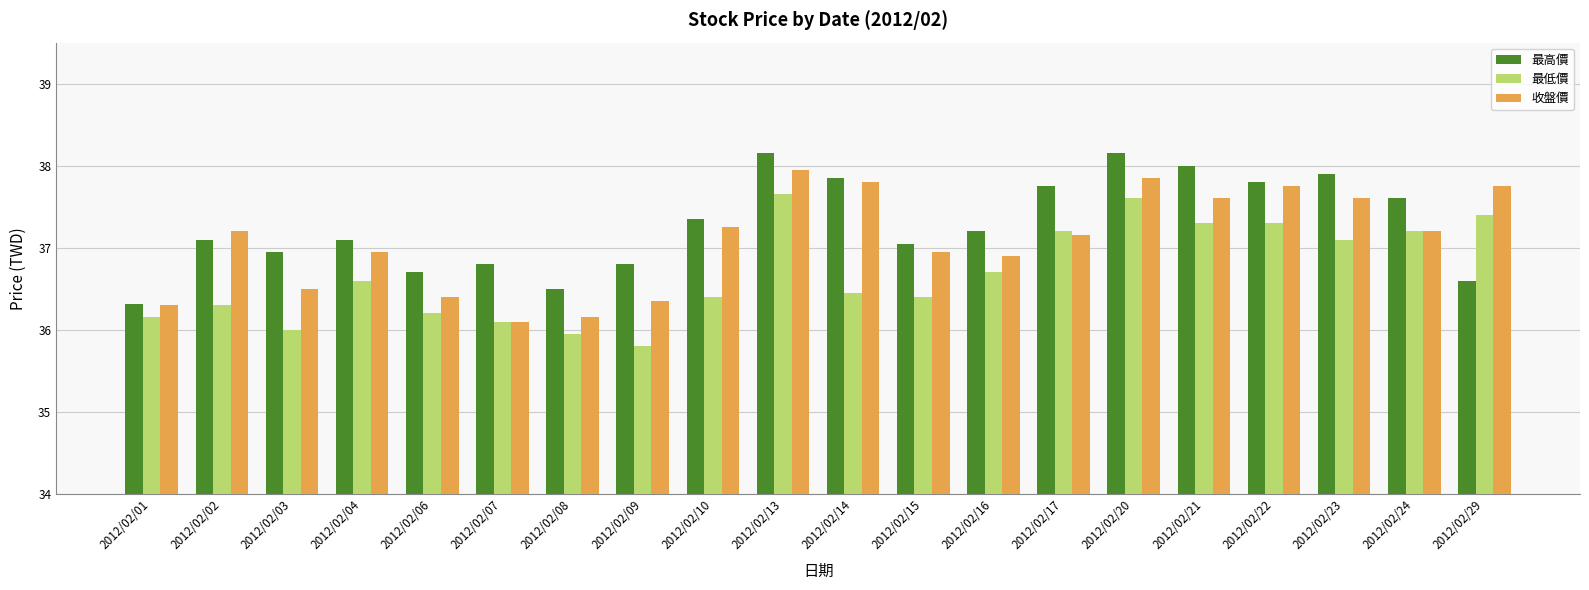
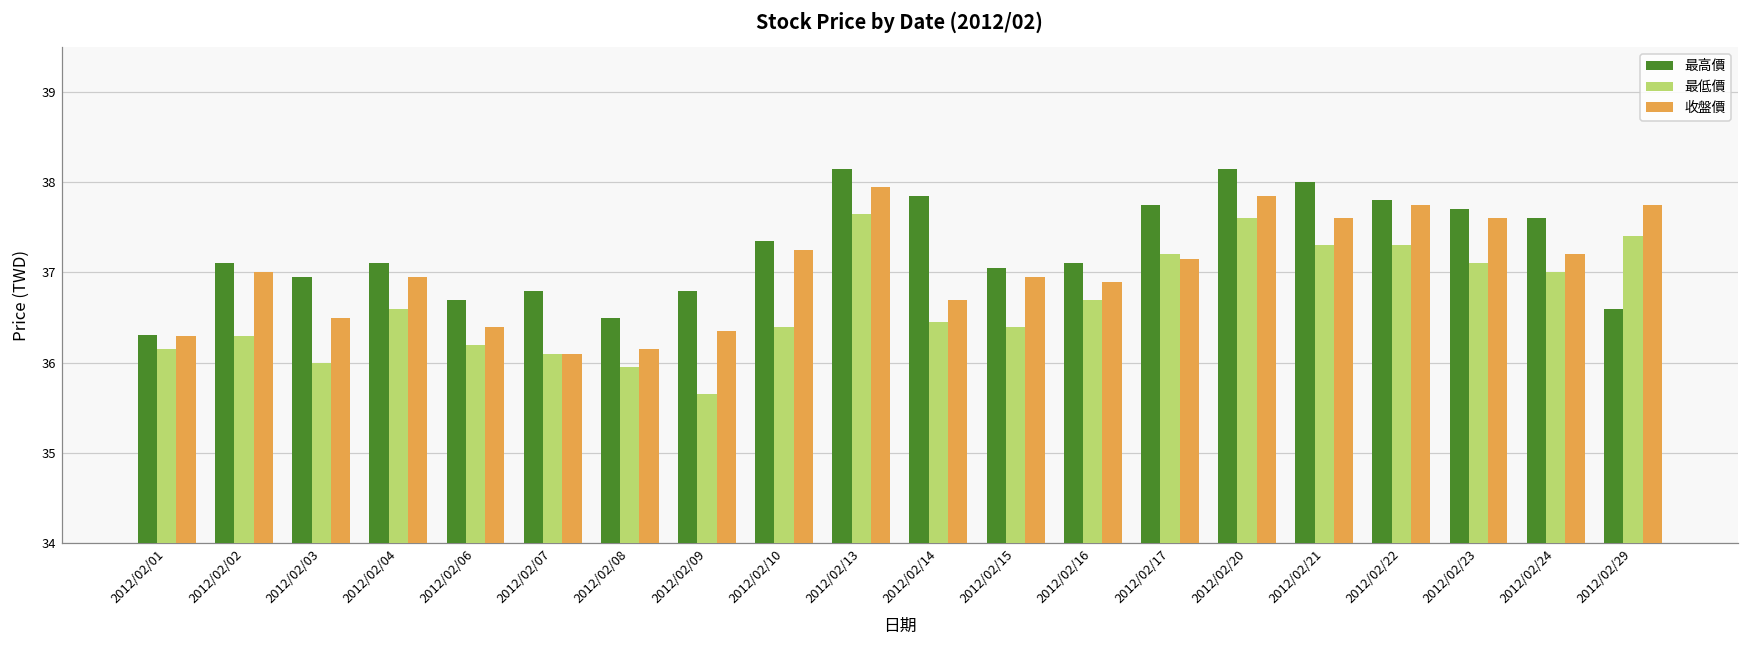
  {
    "最高價": {
      "2012/02/01": 36.3,
      "2012/02/02": 37.1,
      "2012/02/03": 37.0,
      "2012/02/04": 37.1,
      "2012/02/06": 36.7,
      "2012/02/07": 36.8,
      "2012/02/08": 36.5,
      "2012/02/09": 36.8,
      "2012/02/10": 37.4,
      "2012/02/13": 38.2,
      "2012/02/14": 37.9,
      "2012/02/15": 37.1,
-     "2012/02/16": 37.2,
+     "2012/02/16": 37.1,
      "2012/02/17": 37.8,
      "2012/02/20": 38.2,
      "2012/02/21": 38.0,
      "2012/02/22": 37.8,
-     "2012/02/23": 37.9,
+     "2012/02/23": 37.7,
      "2012/02/24": 37.6,
      "2012/02/29": 36.6
    },
    "最低價": {
      "2012/02/01": 36.2,
      "2012/02/02": 36.3,
      "2012/02/03": 36.0,
      "2012/02/04": 36.6,
      "2012/02/06": 36.2,
      "2012/02/07": 36.1,
      "2012/02/08": 36.0,
-     "2012/02/09": 35.8,
+     "2012/02/09": 35.7,
      "2012/02/10": 36.4,
      "2012/02/13": 37.7,
      "2012/02/14": 36.5,
      "2012/02/15": 36.4,
      "2012/02/16": 36.7,
      "2012/02/17": 37.2,
      "2012/02/20": 37.6,
      "2012/02/21": 37.3,
      "2012/02/22": 37.3,
      "2012/02/23": 37.1,
-     "2012/02/24": 37.2,
+     "2012/02/24": 37.0,
      "2012/02/29": 37.4
    },
    "收盤價": {
      "2012/02/01": 36.3,
-     "2012/02/02": 37.2,
+     "2012/02/02": 37.0,
      "2012/02/03": 36.5,
      "2012/02/04": 37.0,
      "2012/02/06": 36.4,
      "2012/02/07": 36.1,
      "2012/02/08": 36.2,
      "2012/02/09": 36.4,
      "2012/02/10": 37.3,
      "2012/02/13": 38.0,
-     "2012/02/14": 37.8,
+     "2012/02/14": 36.7,
      "2012/02/15": 37.0,
      "2012/02/16": 36.9,
      "2012/02/17": 37.2,
      "2012/02/20": 37.9,
      "2012/02/21": 37.6,
      "2012/02/22": 37.8,
      "2012/02/23": 37.6,
      "2012/02/24": 37.2,
      "2012/02/29": 37.8
    }
  }
